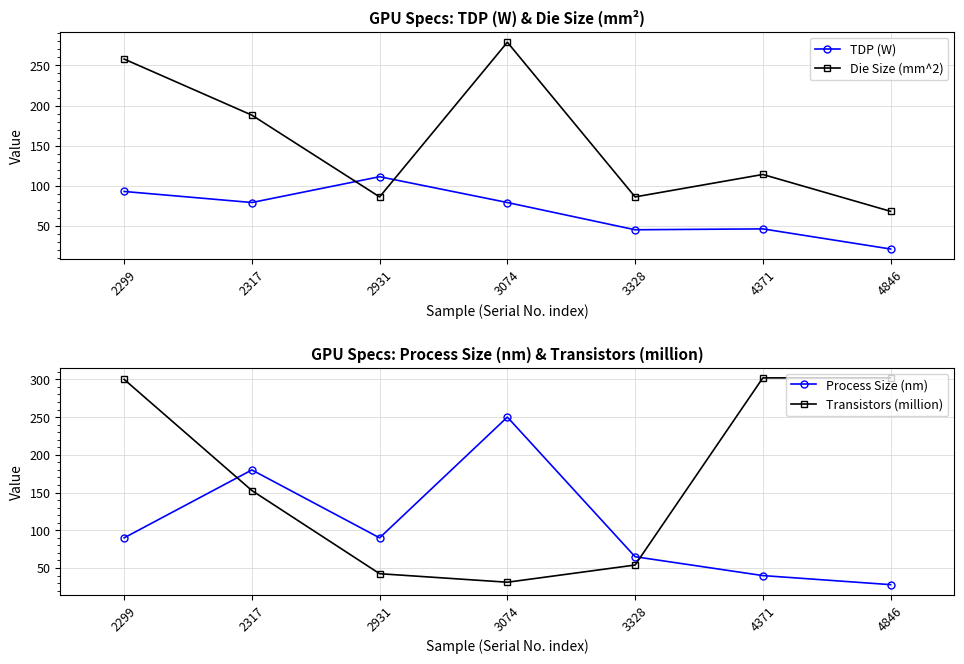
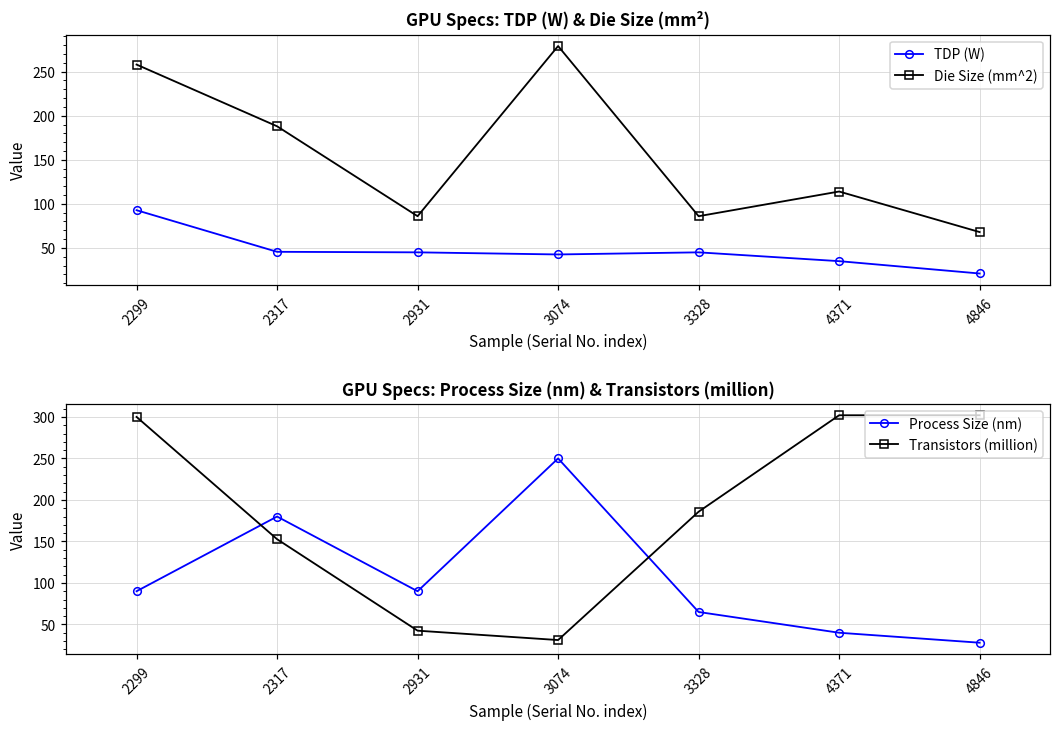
  {
    "GPU Specs: TDP (W) & Die Size (mm²)": {
      "TDP (W)": {
        "2299": 90,
-       "2317": 80,
-       "2931": 110,
-       "3074": 80,
+       "2317": 50,
+       "2931": 50,
+       "3074": 40,
        "3328": 50,
-       "4371": 50,
+       "4371": 40,
        "4846": 20
      },
      "Die Size (mm^2)": {
        "2299": 260,
        "2317": 190,
        "2931": 90,
        "3074": 280,
        "3328": 90,
        "4371": 110,
        "4846": 70
      }
    },
    "GPU Specs: Process Size (nm) & Transistors (million)": {
      "Process Size (nm)": {
        "2299": 90,
        "2317": 180,
        "2931": 90,
        "3074": 250,
        "3328": 70,
        "4371": 40,
        "4846": 30
      },
      "Transistors (million)": {
        "2299": 300,
        "2317": 150,
        "2931": 40,
        "3074": 30,
-       "3328": 50,
+       "3328": 190,
        "4371": 300
      }
    }
  }
